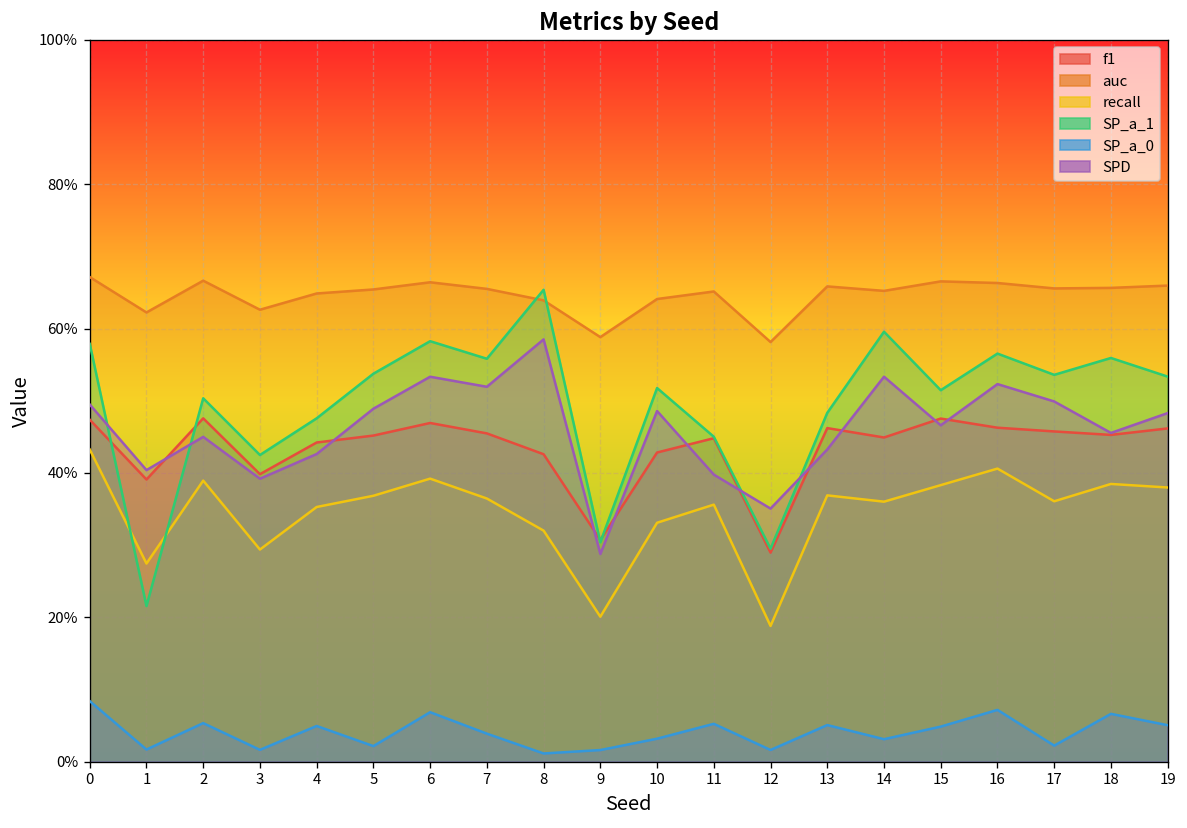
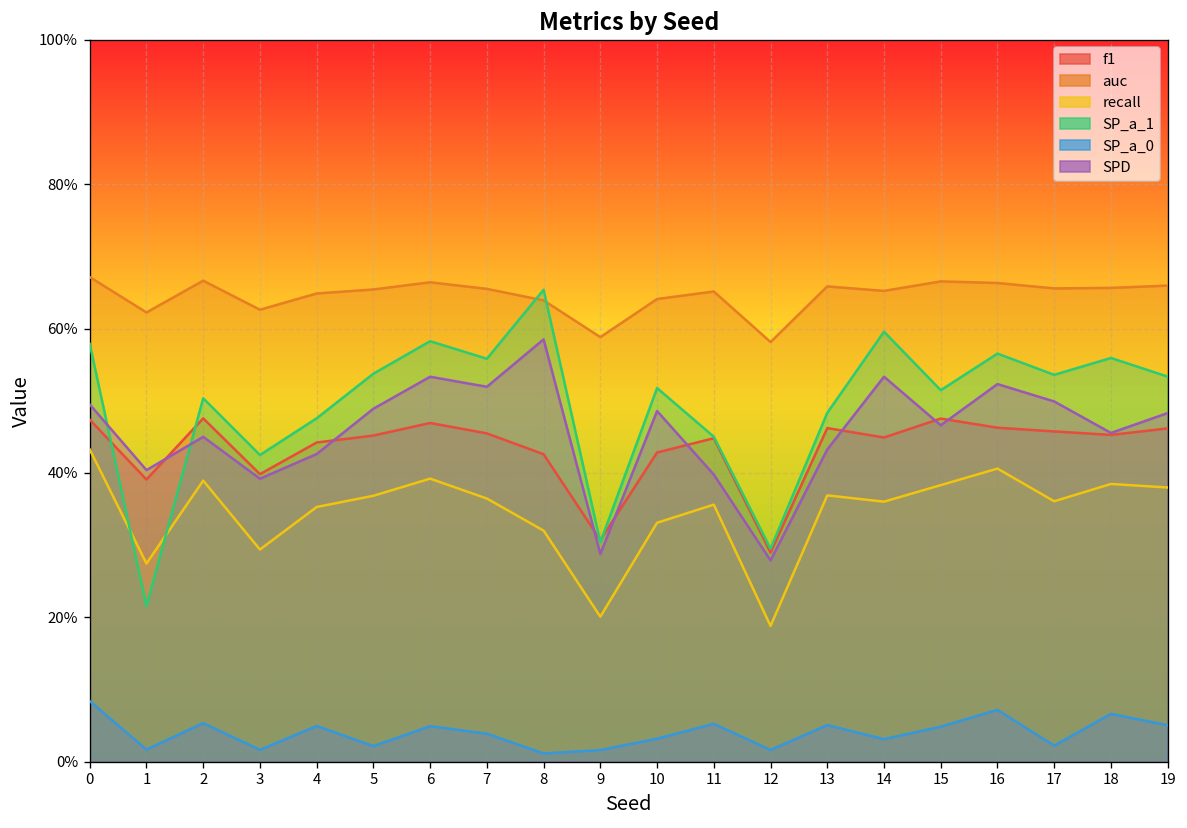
  {
    "SP_a_1": {
      "0": "58%",
      "1": "22%",
      "2": "50%",
      "3": "42%",
      "4": "48%",
      "5": "54%",
      "6": "58%",
      "7": "56%",
      "8": "65%",
      "10": "52%",
      "12": "30%",
      "13": "48%",
      "14": "60%",
      "15": "51%",
      "16": "57%",
      "17": "54%",
      "18": "56%",
      "19": "53%"
    },
    "SP_a_0": {
      "0": "8%",
      "1": "2%",
      "2": "5%",
      "3": "2%",
      "4": "5%",
      "5": "2%",
-     "6": "7%",
+     "6": "5%",
      "7": "4%",
      "8": "1%",
      "9": "2%",
      "10": "3%",
      "11": "5%",
      "12": "2%",
      "13": "5%",
      "14": "3%",
      "15": "5%",
      "16": "7%",
      "17": "2%",
      "18": "7%",
      "19": "5%"
    },
    "SPD": {
      "0": "49%",
      "1": "40%",
      "2": "45%",
      "3": "39%",
      "4": "43%",
      "5": "49%",
      "6": "53%",
      "7": "52%",
      "8": "59%",
      "9": "29%",
      "10": "49%",
      "11": "40%",
-     "12": "35%",
+     "12": "28%",
      "13": "43%",
      "14": "53%",
      "15": "47%",
      "16": "52%",
      "17": "50%",
      "19": "48%"
    }
  }
